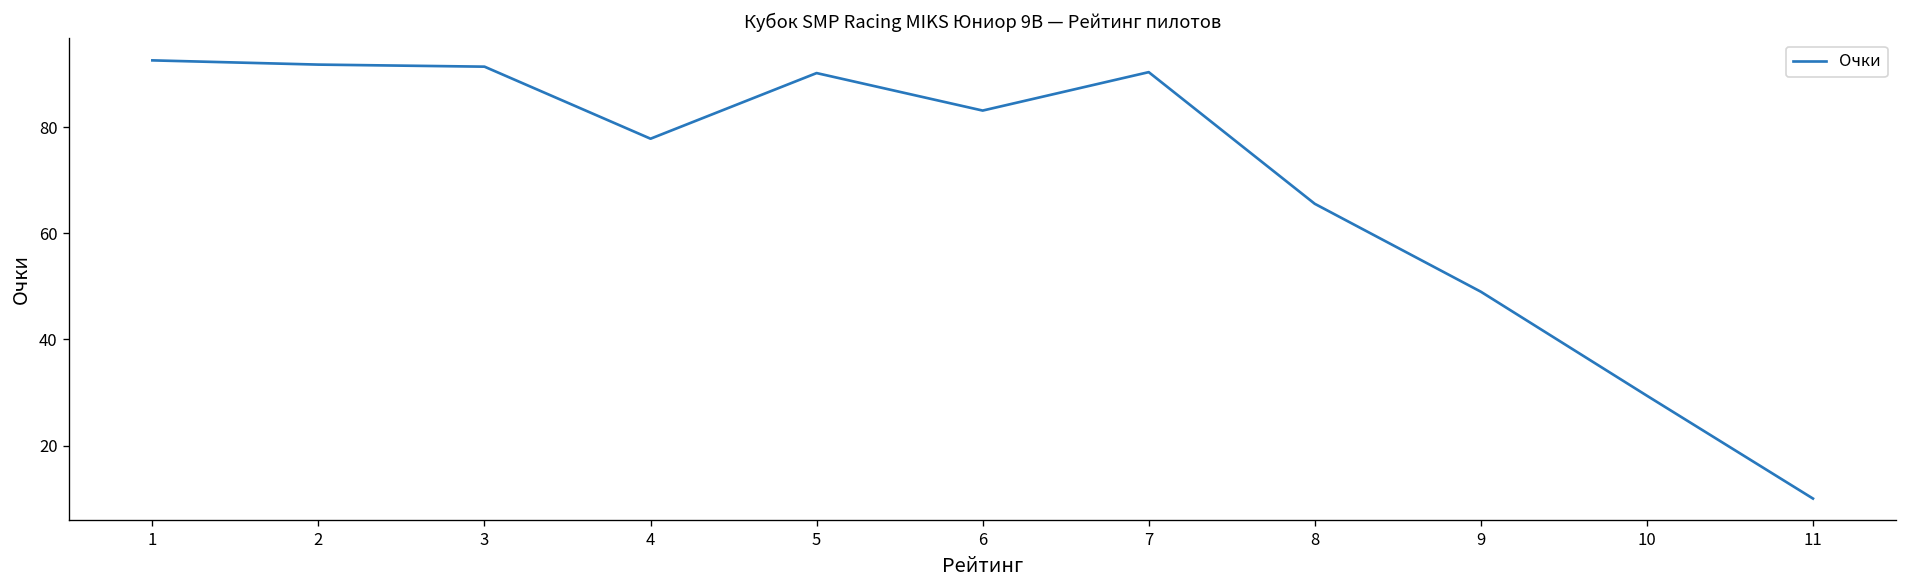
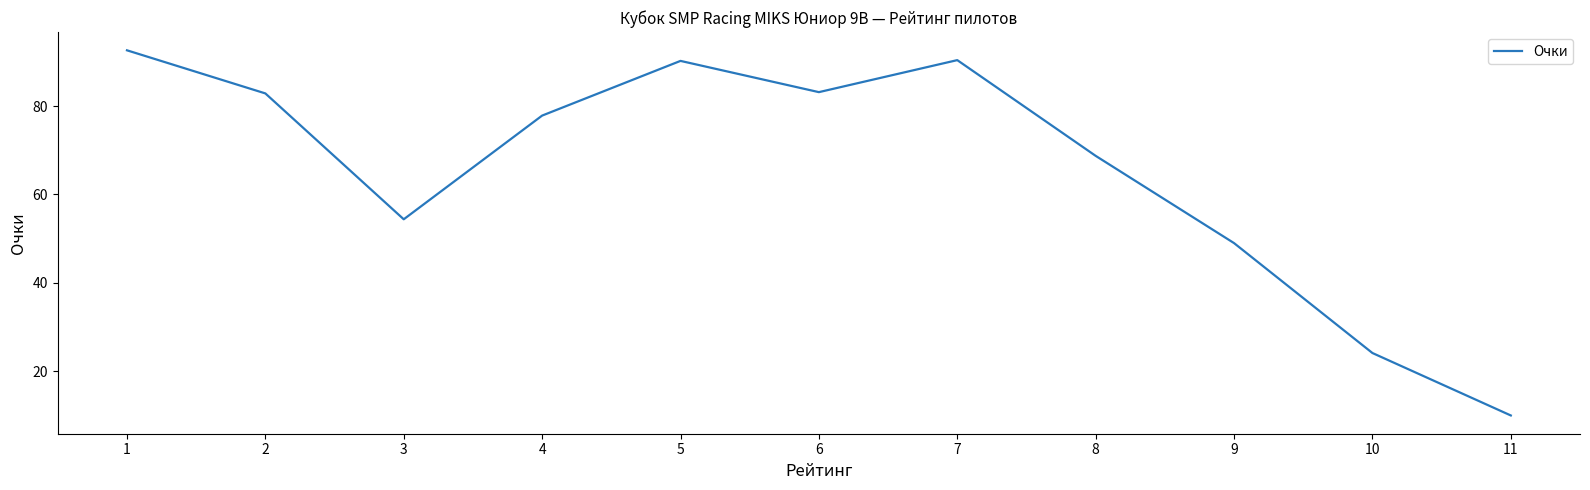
  {
    "1": 93,
-   "2": 92,
-   "3": 91,
+   "2": 83,
+   "3": 54,
    "4": 78,
    "5": 90,
    "6": 83,
    "7": 90,
-   "8": 66,
+   "8": 69,
    "9": 49,
-   "10": 29,
+   "10": 24,
    "11": 10
  }
